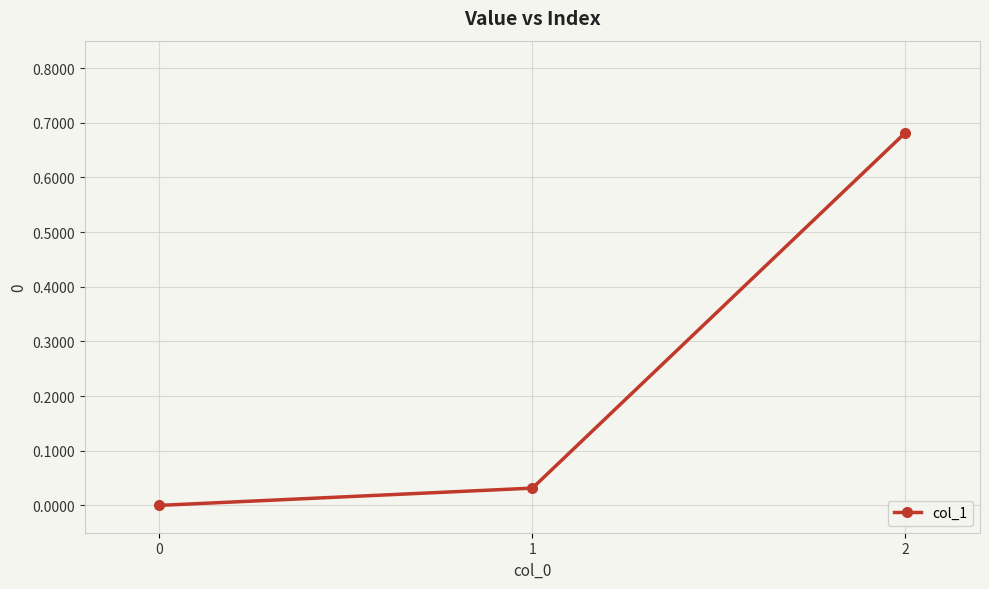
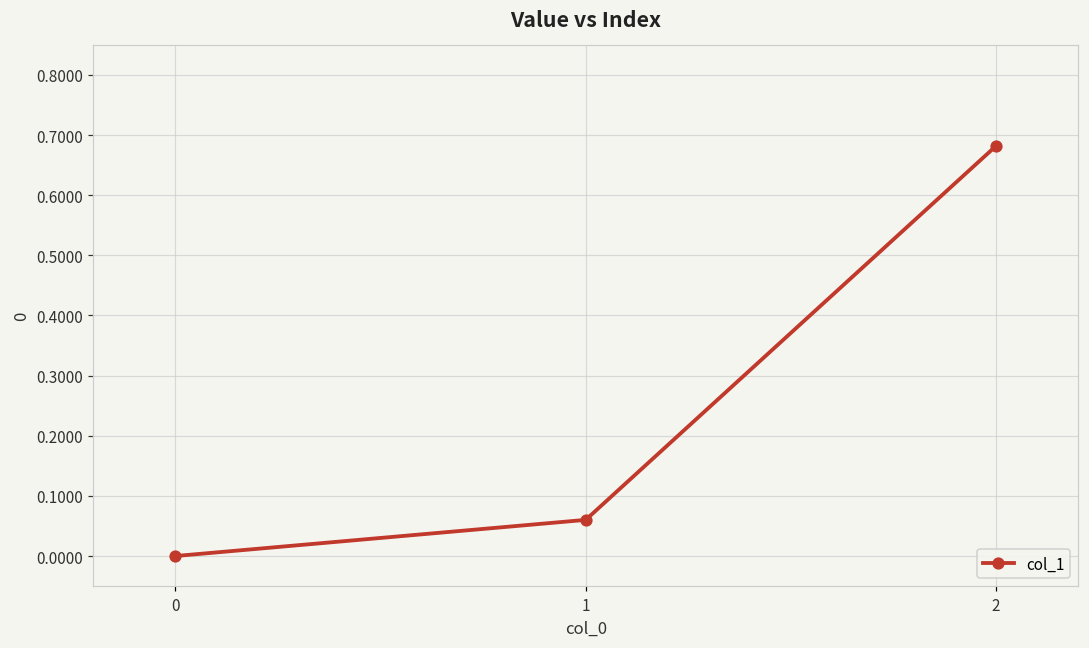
  {
    "0": 0.00,
-   "1": 0.03,
+   "1": 0.06,
    "2": 0.68
  }
